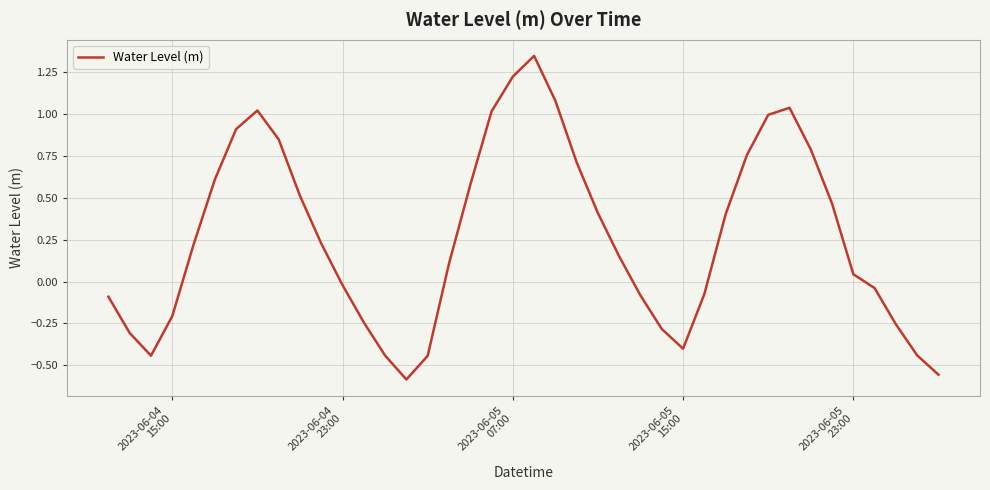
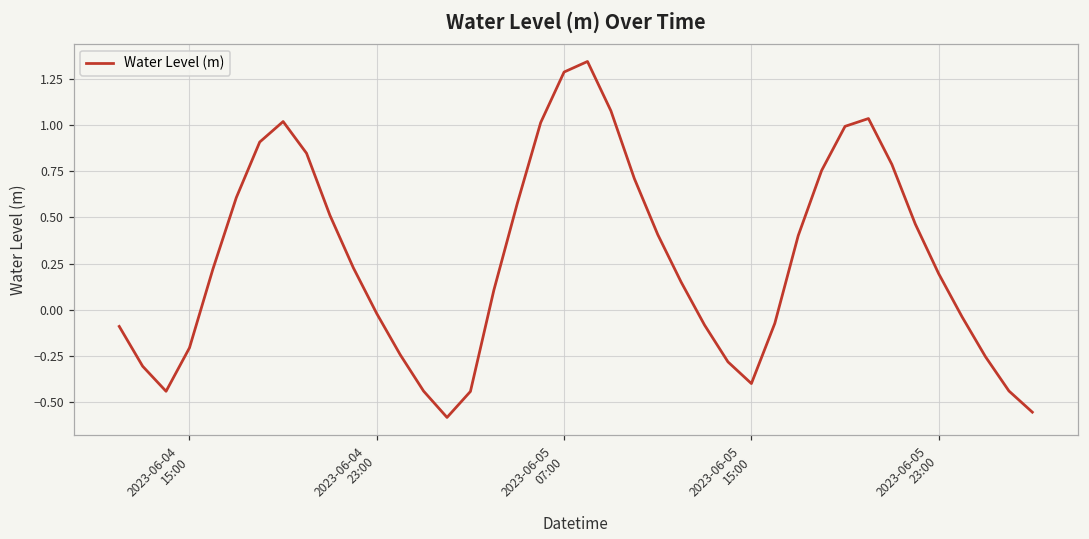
  {
    "2023-06-04 15:00": -0.21,
    "2023-06-04 23:00": -0.02,
-   "2023-06-05 07:00": 1.22,
+   "2023-06-05 07:00": 1.29,
    "2023-06-05 15:00": -0.40,
-   "2023-06-05 23:00": 0.04
+   "2023-06-05 23:00": 0.19
  }
